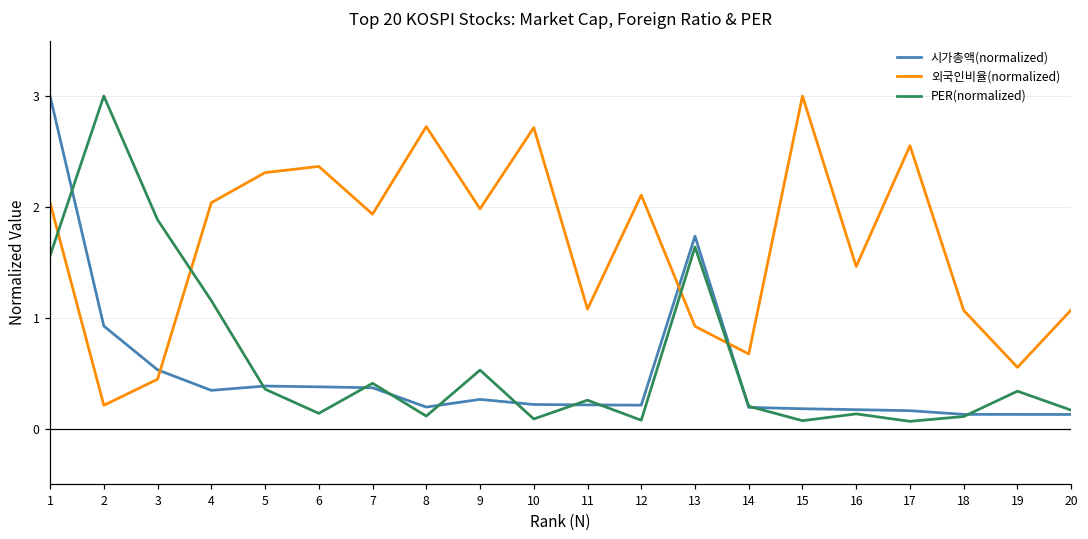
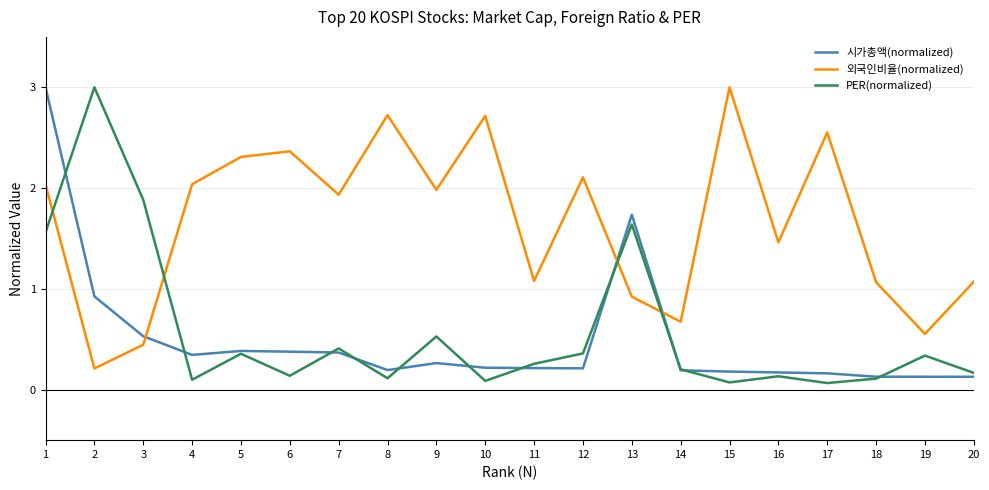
  {
    "시가총액(normalized)": {
      "1": 3.00,
      "2": 0.93,
      "3": 0.53,
      "4": 0.35,
      "5": 0.38,
      "6": 0.38,
      "7": 0.37,
      "8": 0.20,
      "9": 0.26,
      "10": 0.22,
      "11": 0.21,
      "12": 0.21,
      "13": 1.74,
      "15": 0.18,
      "16": 0.17,
      "17": 0.16,
      "19": 0.13,
      "20": 0.13
    },
    "외국인비율(normalized)": {
      "1": 2.04,
      "2": 0.21,
      "3": 0.45,
      "4": 2.04,
      "5": 2.31,
      "6": 2.37,
      "7": 1.93,
      "8": 2.72,
      "9": 1.98,
      "10": 2.72,
      "11": 1.08,
      "12": 2.11,
      "13": 0.92,
      "14": 0.67,
      "15": 3.00,
      "16": 1.46,
      "17": 2.55,
      "18": 1.07,
      "19": 0.55,
      "20": 1.07
    },
    "PER(normalized)": {
      "1": 1.56,
      "2": 3.00,
      "3": 1.88,
-     "4": 1.16,
+     "4": 0.10,
      "5": 0.36,
      "6": 0.14,
      "7": 0.41,
      "8": 0.11,
      "9": 0.53,
      "10": 0.09,
      "11": 0.26,
-     "12": 0.08,
+     "12": 0.36,
      "13": 1.64,
      "15": 0.07,
      "16": 0.13,
      "17": 0.07,
      "19": 0.34,
      "20": 0.17
    }
  }
